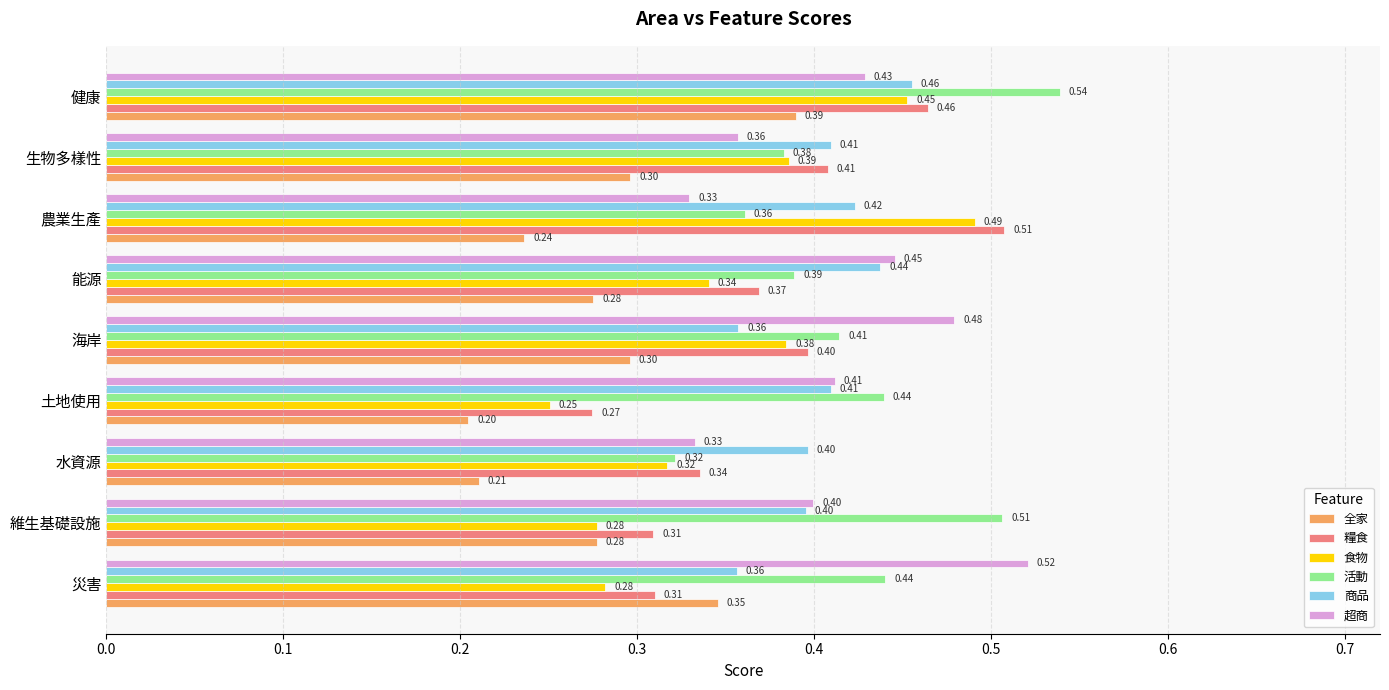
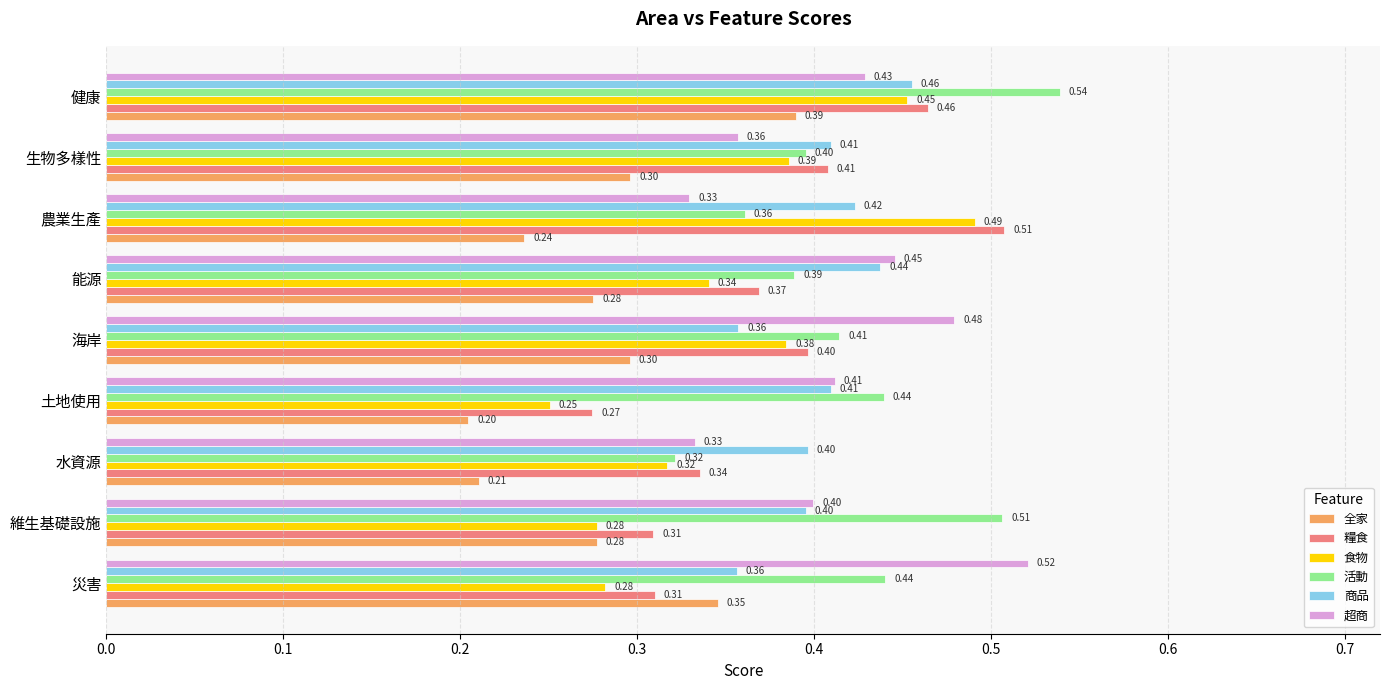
  {
    "食物": {
      "健康": 0.45,
      "生物多樣性": 0.39,
      "農業生產": 0.49,
      "能源": 0.34,
      "海岸": 0.38,
      "土地使用": 0.25,
      "維生基礎設施": 0.28,
      "災害": 0.28
    },
    "活動": {
      "健康": 0.54,
-     "生物多樣性": 0.38,
+     "生物多樣性": 0.40,
      "農業生產": 0.36,
      "能源": 0.39,
      "海岸": 0.41,
      "土地使用": 0.44,
      "水資源": 0.32,
      "維生基礎設施": 0.51,
      "災害": 0.44
    },
    "商品": {
      "健康": 0.46,
      "生物多樣性": 0.41,
      "農業生產": 0.42,
      "能源": 0.44,
      "海岸": 0.36,
      "水資源": 0.40,
      "災害": 0.36
    },
    "超商": {
      "健康": 0.43,
      "生物多樣性": 0.36,
      "農業生產": 0.33,
      "能源": 0.45,
      "海岸": 0.48,
      "水資源": 0.33,
      "維生基礎設施": 0.40,
      "災害": 0.52
    }
  }
